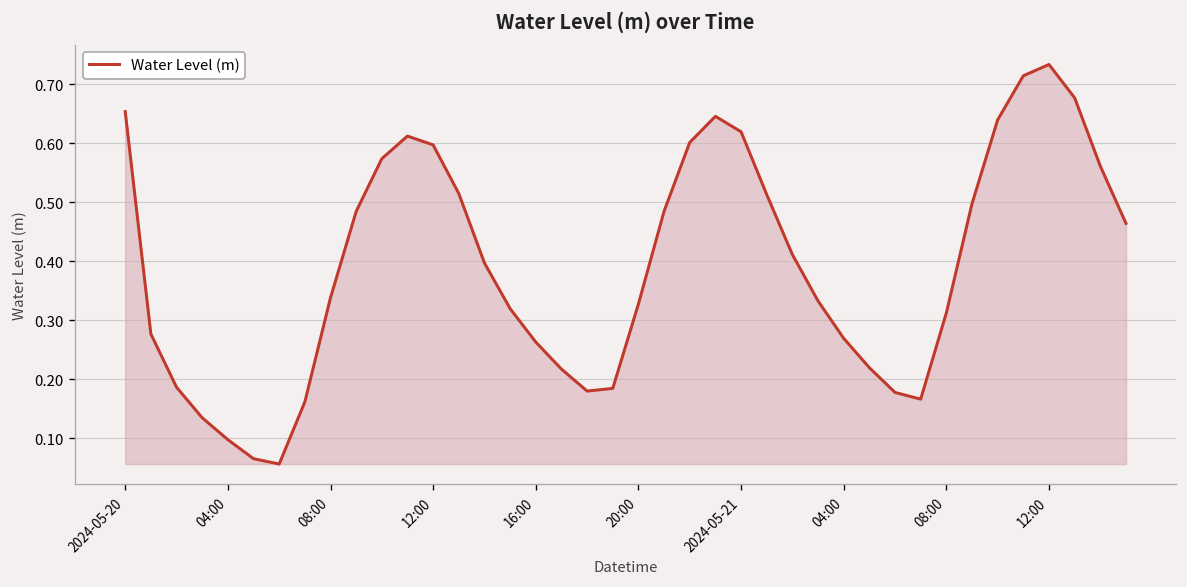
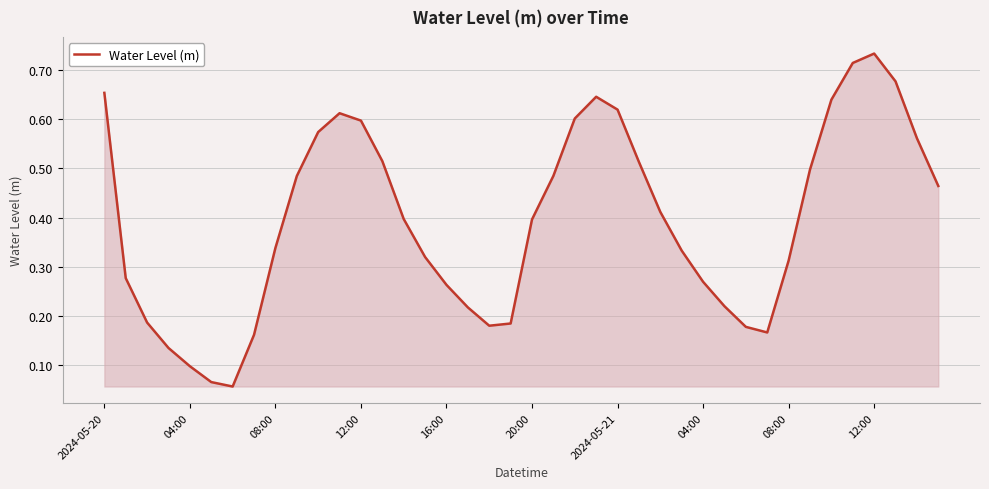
  {
    "2024-05-20": 0.65,
    "16:00": 0.26,
-   "20:00": 0.33,
+   "20:00": 0.40,
    "2024-05-21": 0.62
  }
